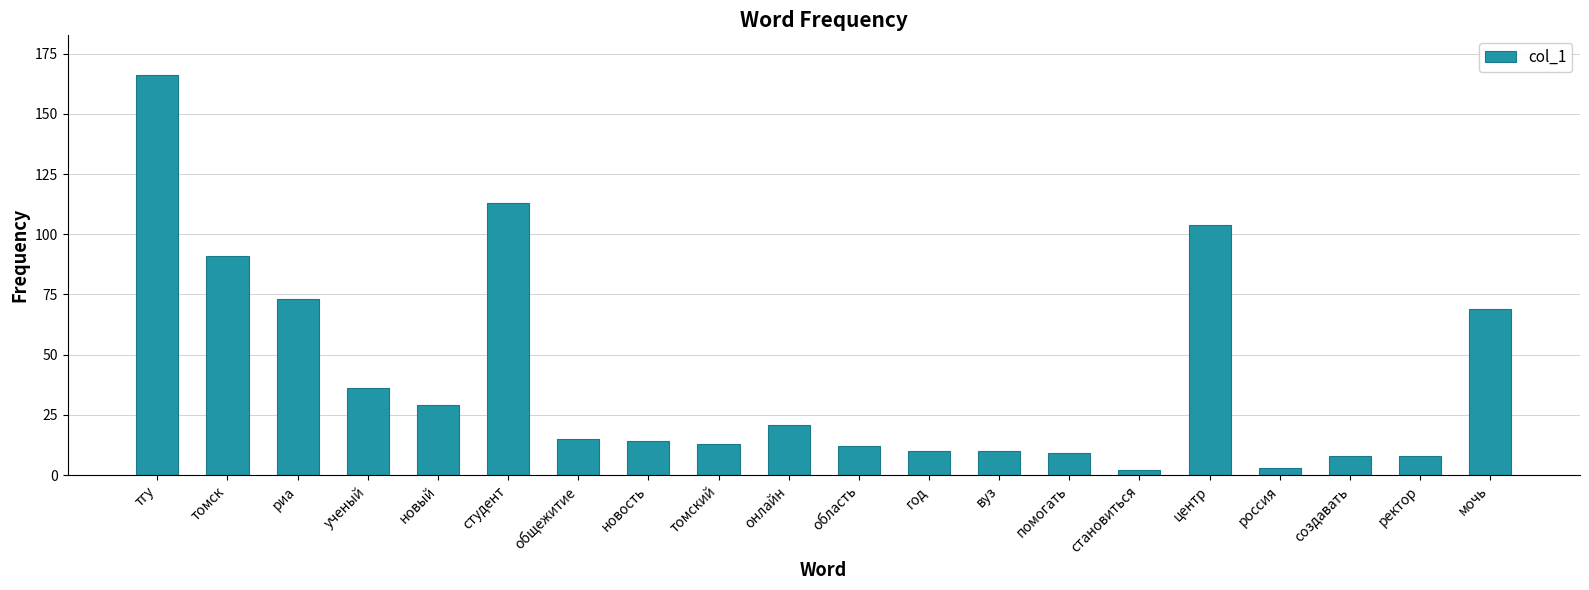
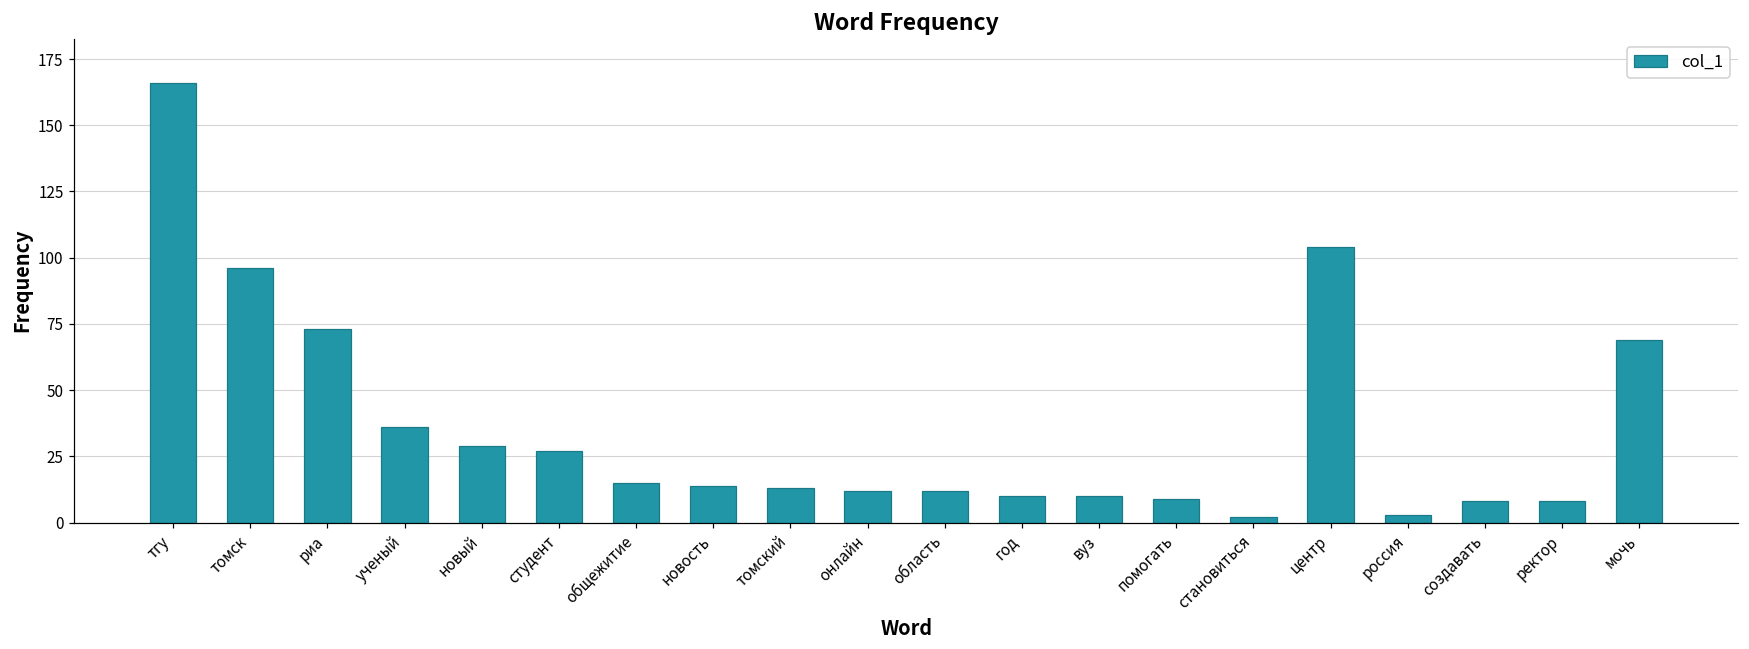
  {
    "тгу": 166,
-   "томск": 91,
+   "томск": 96,
    "риа": 73,
    "ученый": 36,
    "новый": 29,
-   "студент": 113,
+   "студент": 27,
    "общежитие": 15,
    "новость": 14,
    "томский": 13,
-   "онлайн": 21,
+   "онлайн": 12,
    "область": 12,
    "год": 10,
    "вуз": 10,
    "помогать": 9,
    "становиться": 2,
    "центр": 104,
    "россия": 3,
    "создавать": 8,
    "ректор": 8,
    "мочь": 69
  }
